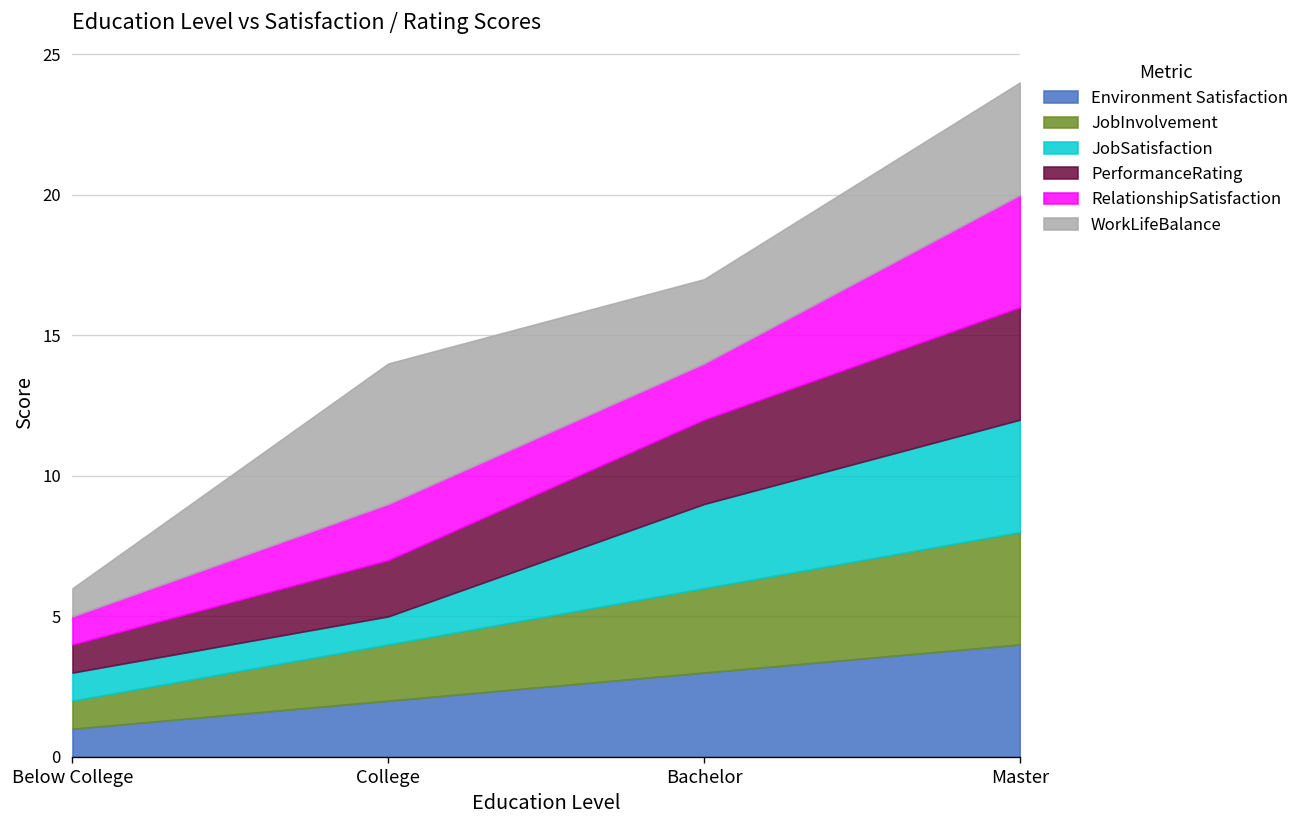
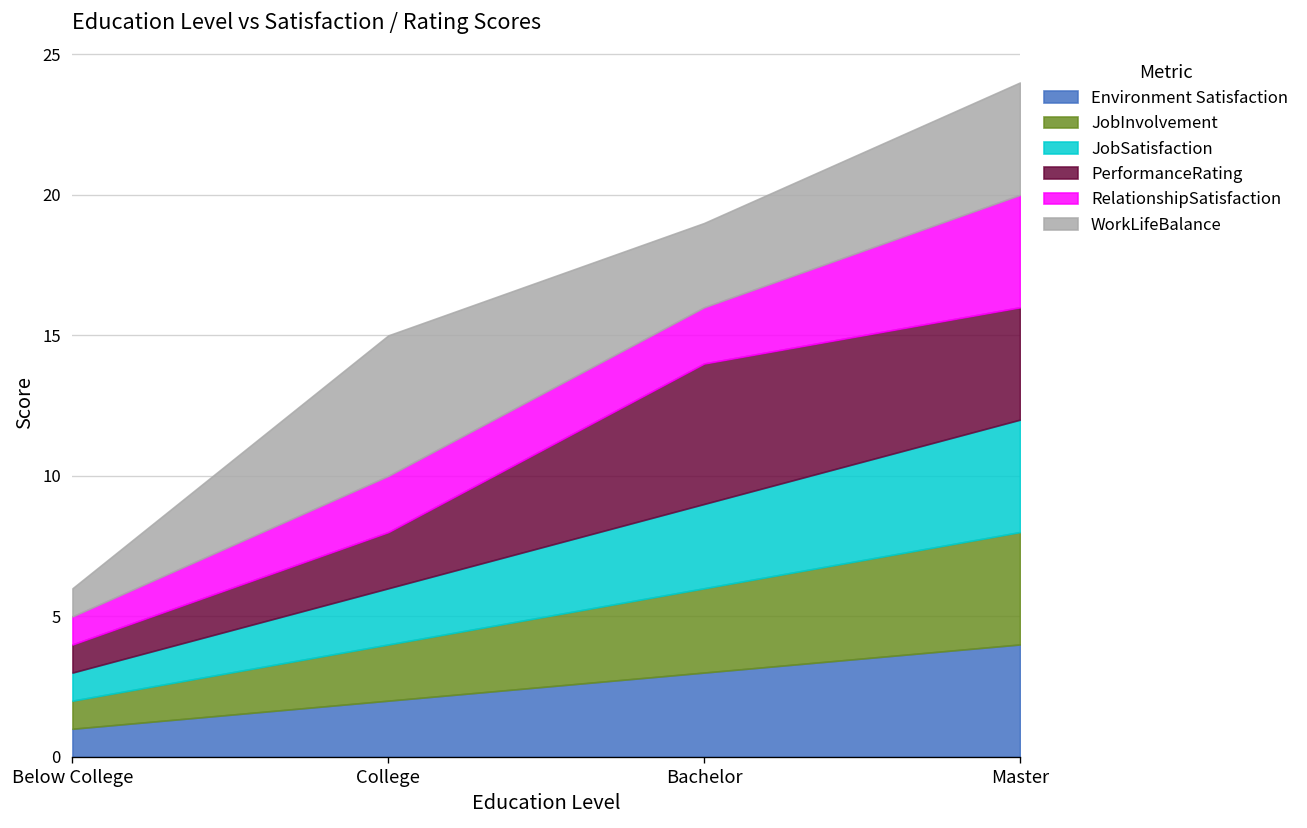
  {
    "Environment Satisfaction": {
      "Below College": 1,
      "College": 2,
      "Bachelor": 3,
      "Master": 4
    },
    "JobInvolvement": {
      "Below College": 1,
      "College": 2,
      "Bachelor": 3,
      "Master": 4
    },
    "JobSatisfaction": {
      "Below College": 1,
-     "College": 1,
+     "College": 2,
      "Bachelor": 3,
      "Master": 4
    },
    "PerformanceRating": {
      "Below College": 1,
      "College": 2,
-     "Bachelor": 3,
+     "Bachelor": 5,
      "Master": 4
    },
    "RelationshipSatisfaction": {
      "Below College": 1,
      "College": 2,
      "Bachelor": 2,
      "Master": 4
    },
    "WorkLifeBalance": {
      "Below College": 1,
      "College": 5,
      "Bachelor": 3,
      "Master": 4
    }
  }
